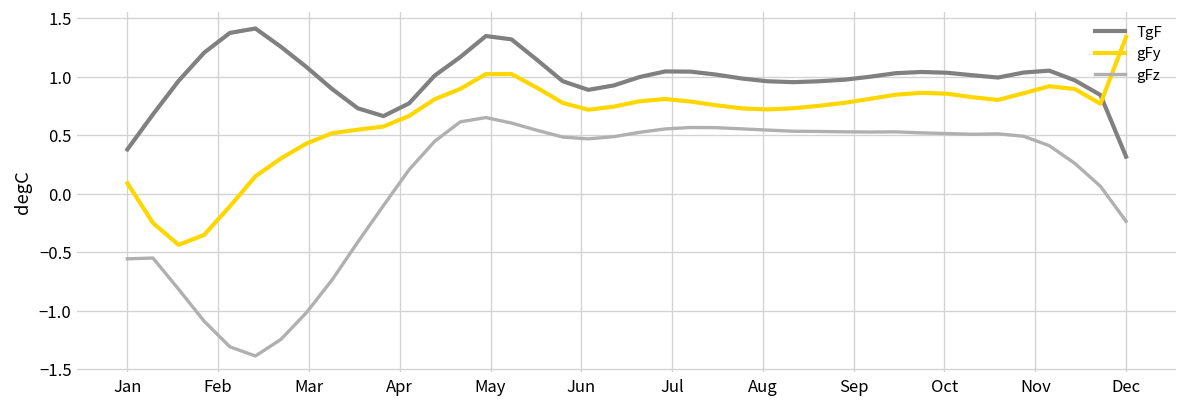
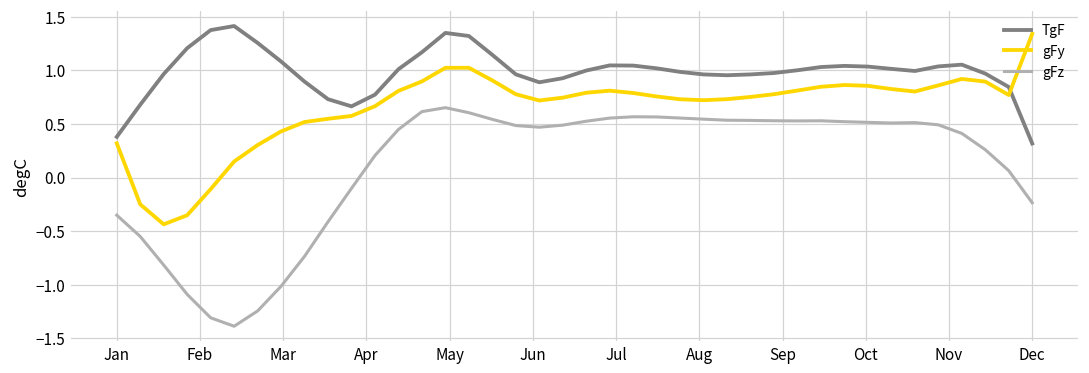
  {
    "TgF": {
      "Jan": 0.4,
      "Dec": 0.3
    },
    "gFy": {
-     "Jan": 0.1,
+     "Jan": 0.3,
      "Dec": 1.3
    },
    "gFz": {
-     "Jan": -0.6,
+     "Jan": -0.4,
      "Dec": -0.2
    }
  }
